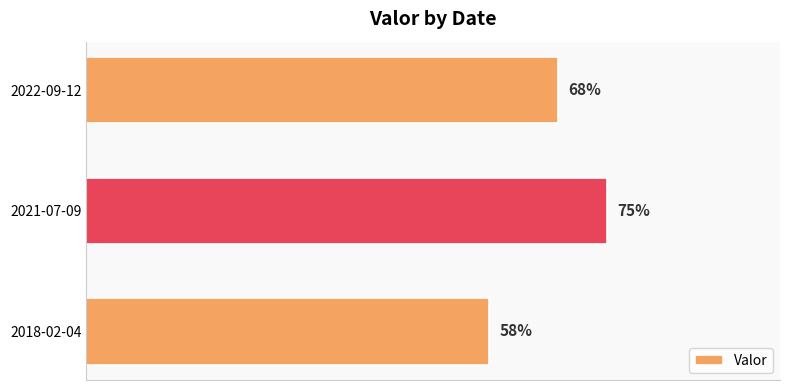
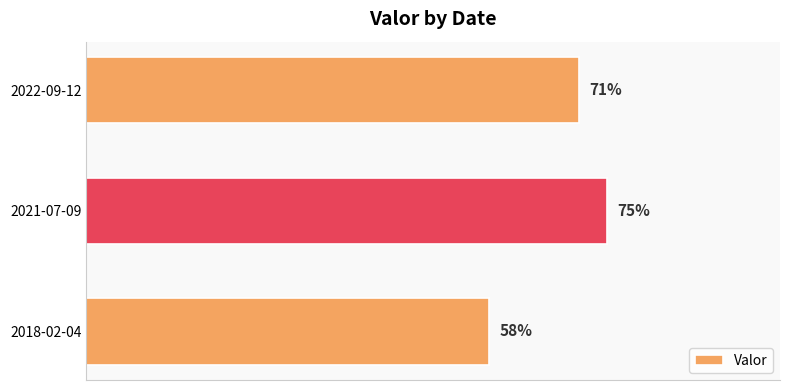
  {
-   "2022-09-12": "68%",
+   "2022-09-12": "71%",
    "2021-07-09": "75%",
    "2018-02-04": "58%"
  }
